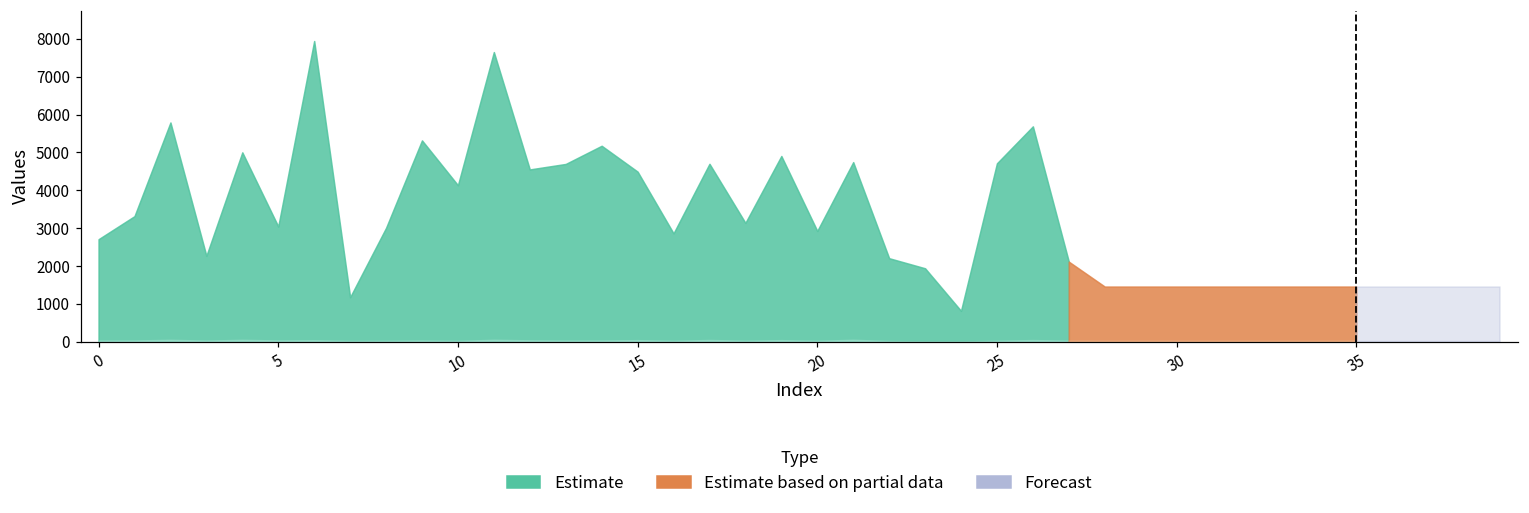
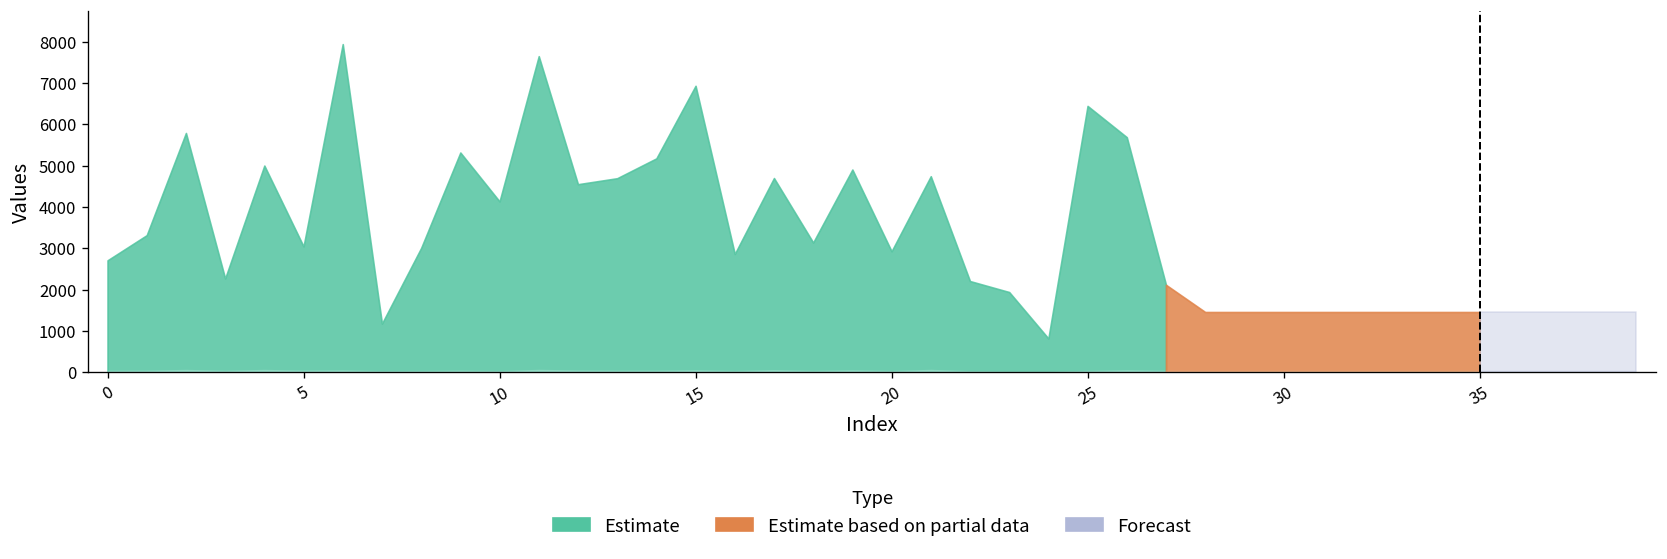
  {
    "Estimate": {
      "0": 2700,
      "5": 3000,
      "10": 4100,
-     "15": 4500,
+     "15": 6900,
      "20": 2900,
-     "25": 4700
+     "25": 6400
    },
    "Estimate based on partial data": {
      "30": 1500
    }
  }
